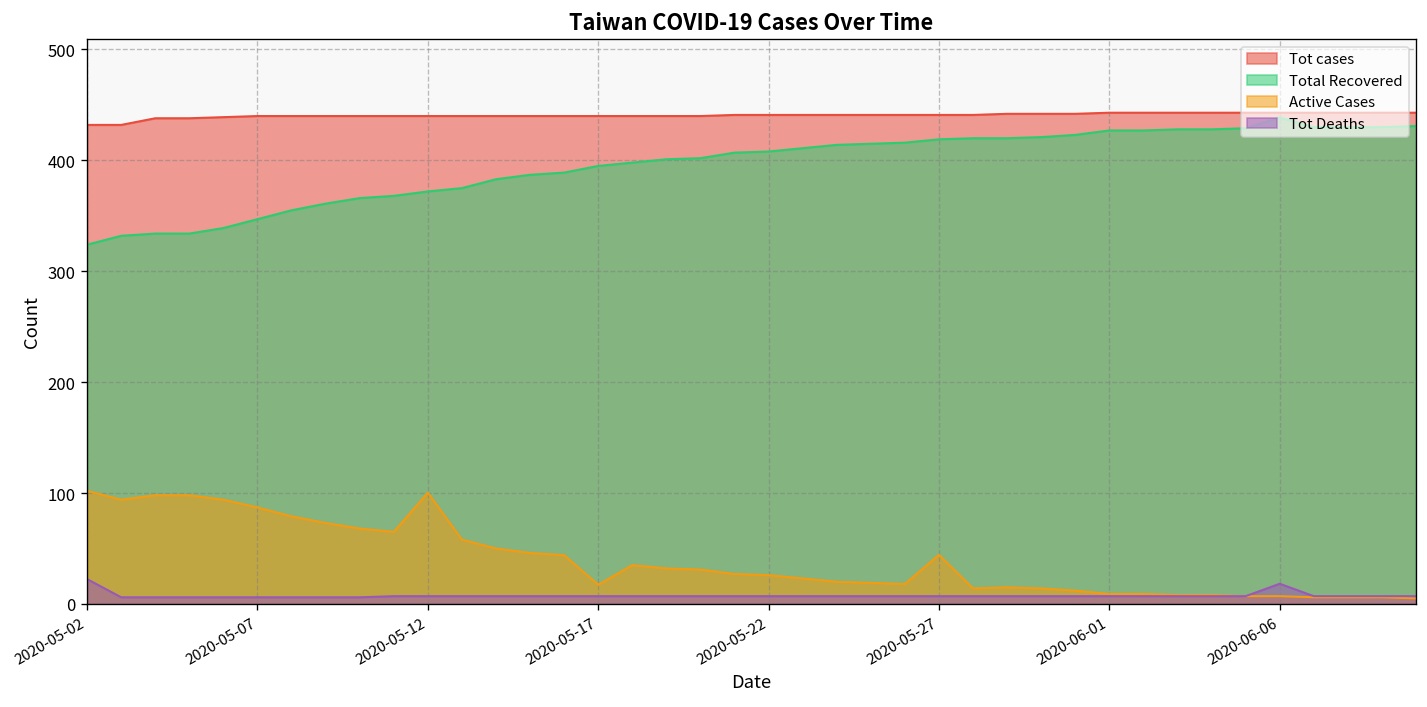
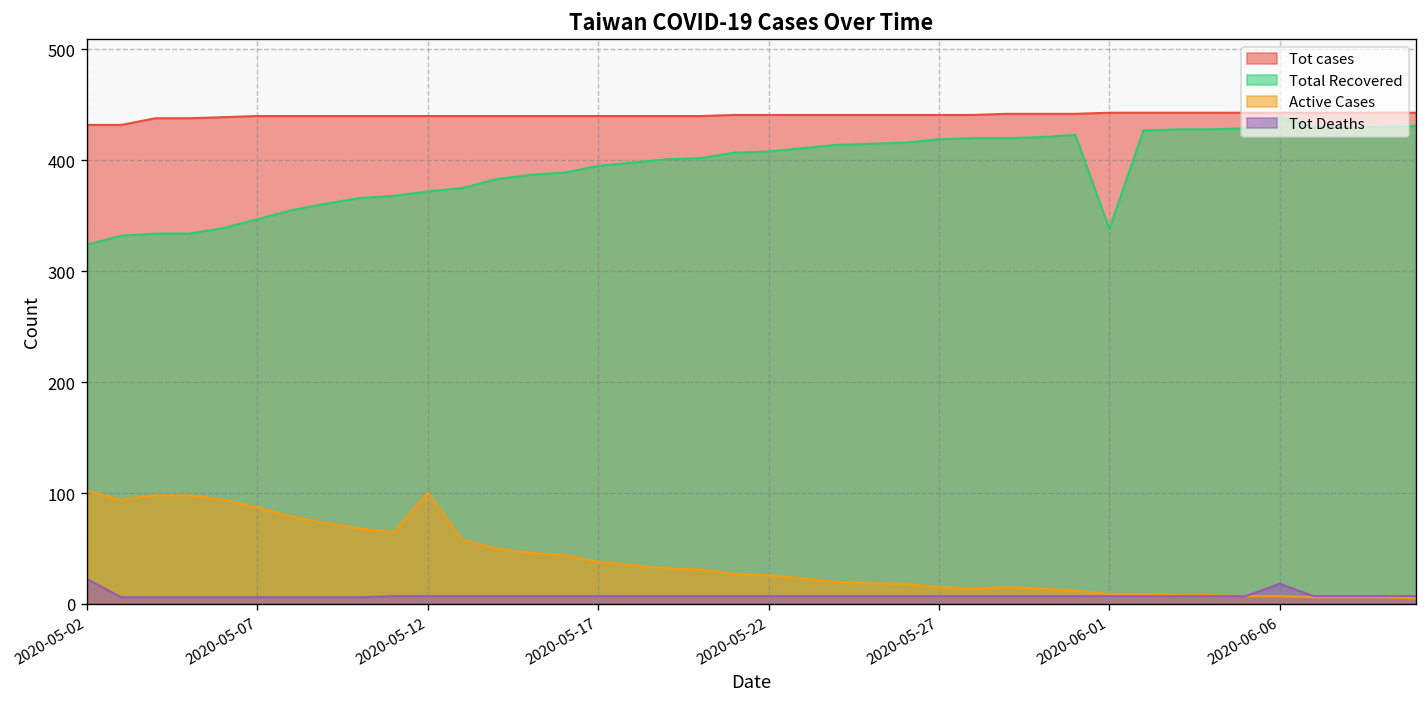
  {
    "Tot cases": {
      "2020-05-02": 430,
      "2020-05-07": 440,
      "2020-05-12": 440,
      "2020-05-17": 440,
      "2020-05-22": 440,
      "2020-05-27": 440,
      "2020-06-01": 440
    },
    "Total Recovered": {
      "2020-05-02": 320,
      "2020-05-07": 350,
      "2020-05-12": 370,
      "2020-05-17": 400,
      "2020-05-22": 410,
      "2020-05-27": 420,
-     "2020-06-01": 430
+     "2020-06-01": 340
    },
    "Active Cases": {
      "2020-05-02": 100,
      "2020-05-07": 90,
      "2020-05-12": 100,
-     "2020-05-17": 20,
+     "2020-05-17": 40,
      "2020-05-22": 30,
-     "2020-05-27": 40,
+     "2020-05-27": 20,
      "2020-06-06": 10
    },
    "Tot Deaths": {
      "2020-05-02": 20,
      "2020-05-07": 10,
      "2020-05-12": 10,
      "2020-05-17": 10,
      "2020-05-22": 10,
      "2020-05-27": 10,
      "2020-06-06": 20
    }
  }
